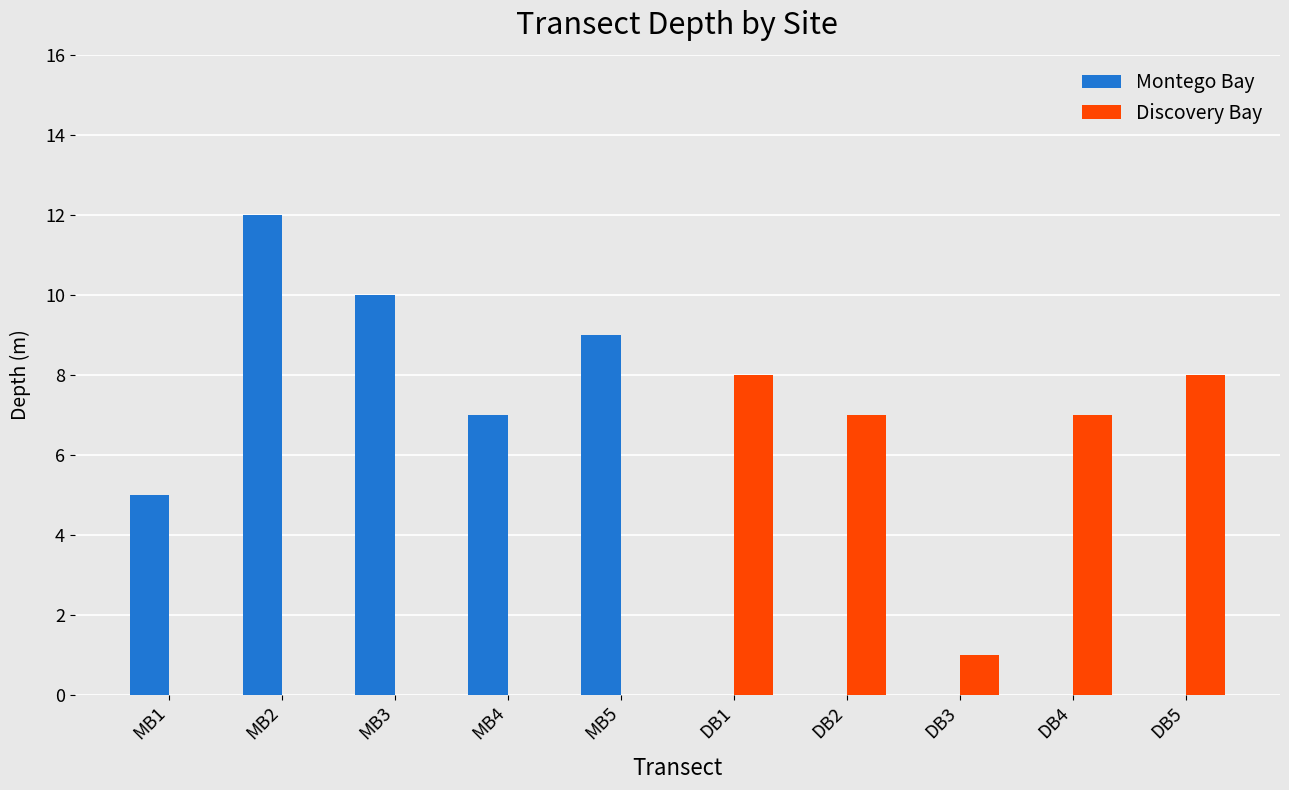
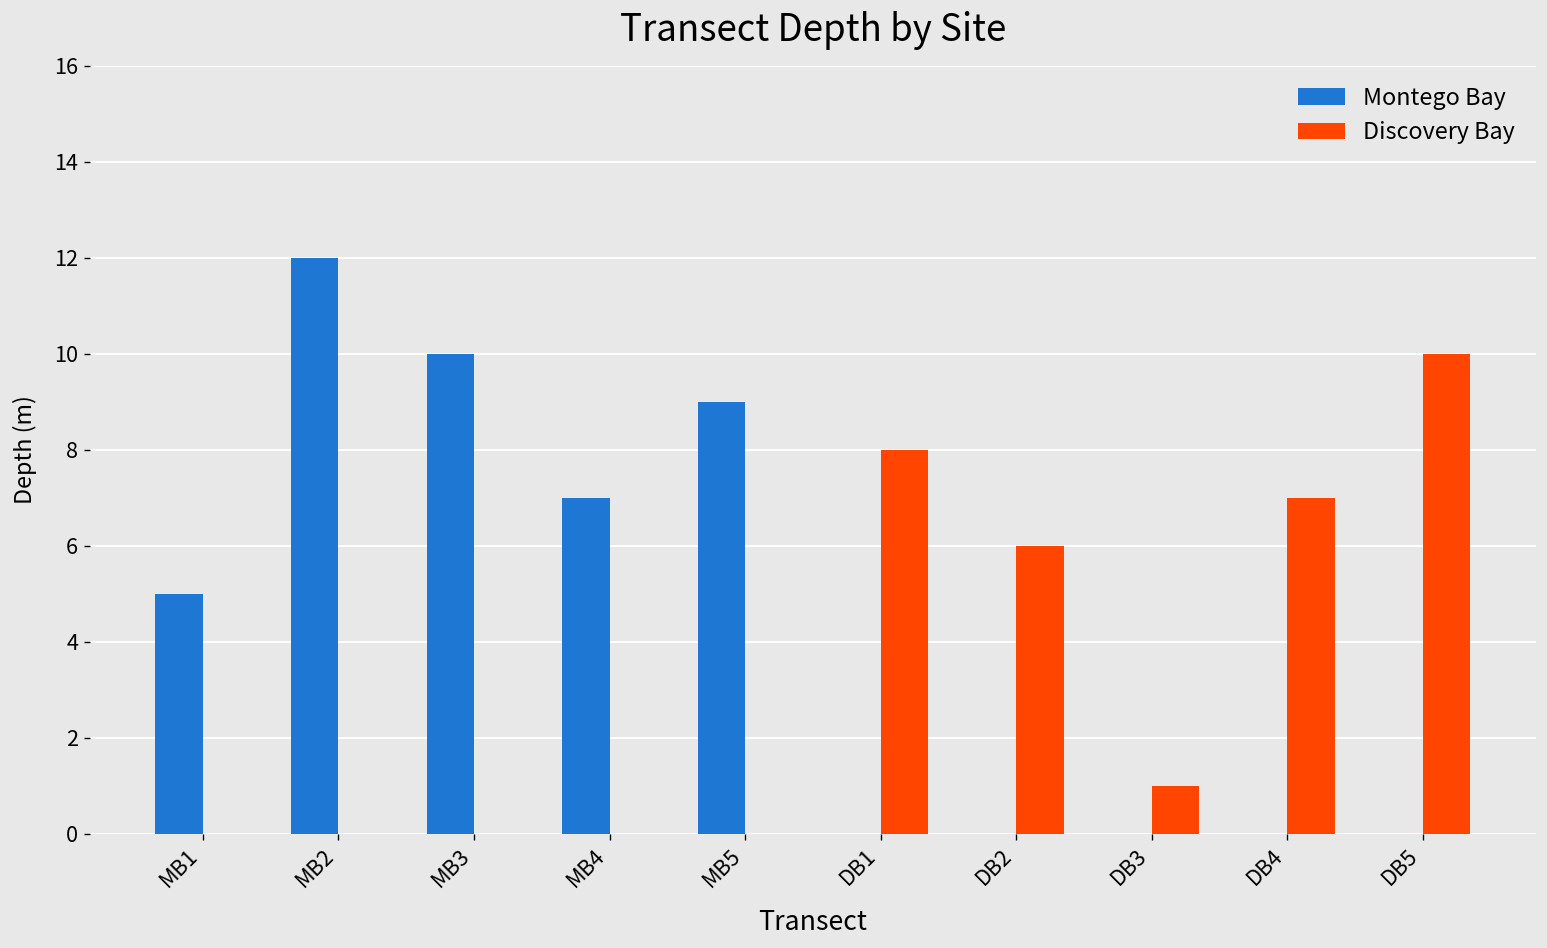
  {
    "Montego Bay": {
      "MB1": 5,
      "MB2": 12,
      "MB3": 10,
      "MB4": 7,
      "MB5": 9,
      "DB1": 0,
      "DB2": 0,
      "DB3": 0,
      "DB4": 0,
      "DB5": 0
    },
    "Discovery Bay": {
      "MB1": 0,
      "MB2": 0,
      "MB3": 0,
      "MB4": 0,
      "MB5": 0,
      "DB1": 8,
-     "DB2": 7,
+     "DB2": 6,
      "DB3": 1,
      "DB4": 7,
-     "DB5": 8
+     "DB5": 10
    }
  }
